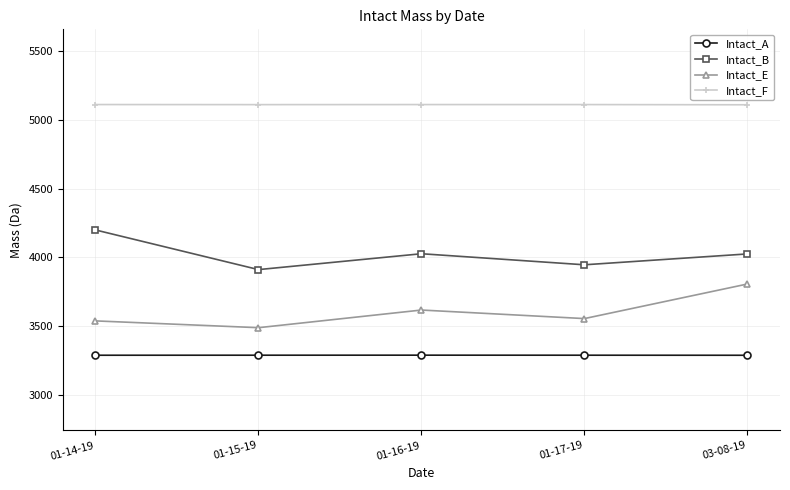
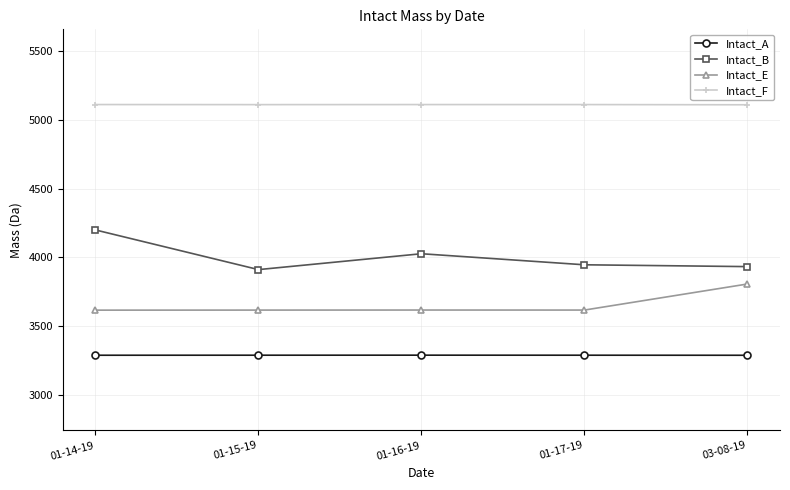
  {
    "Intact_A": {
      "01-14-19": 3290,
      "01-15-19": 3290,
      "01-16-19": 3290,
      "01-17-19": 3290,
      "03-08-19": 3290
    },
    "Intact_B": {
      "01-14-19": 4200,
      "01-15-19": 3910,
      "01-16-19": 4030,
      "01-17-19": 3950,
-     "03-08-19": 4020
+     "03-08-19": 3930
    },
    "Intact_E": {
-     "01-14-19": 3540,
-     "01-15-19": 3490,
+     "01-14-19": 3620,
+     "01-15-19": 3620,
      "01-16-19": 3620,
-     "01-17-19": 3550,
+     "01-17-19": 3620,
      "03-08-19": 3810
    },
    "Intact_F": {
      "01-14-19": 5110,
      "01-15-19": 5110,
      "01-16-19": 5110,
      "01-17-19": 5110,
      "03-08-19": 5110
    }
  }
